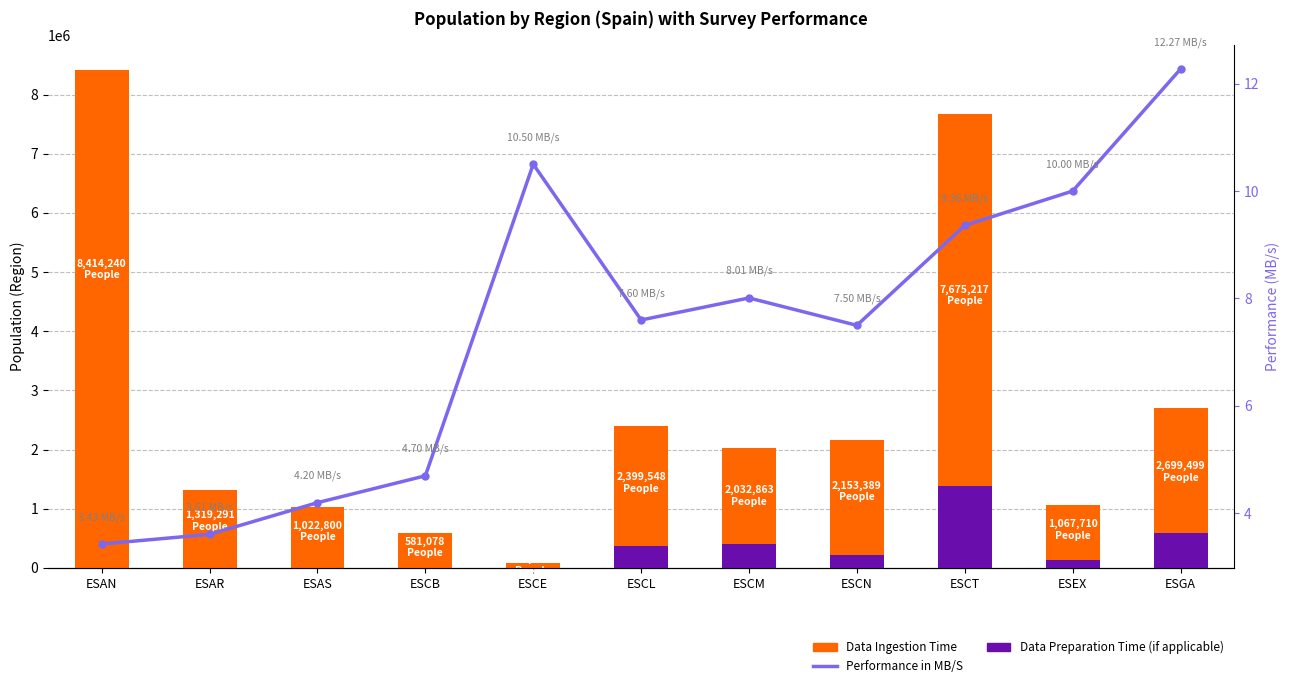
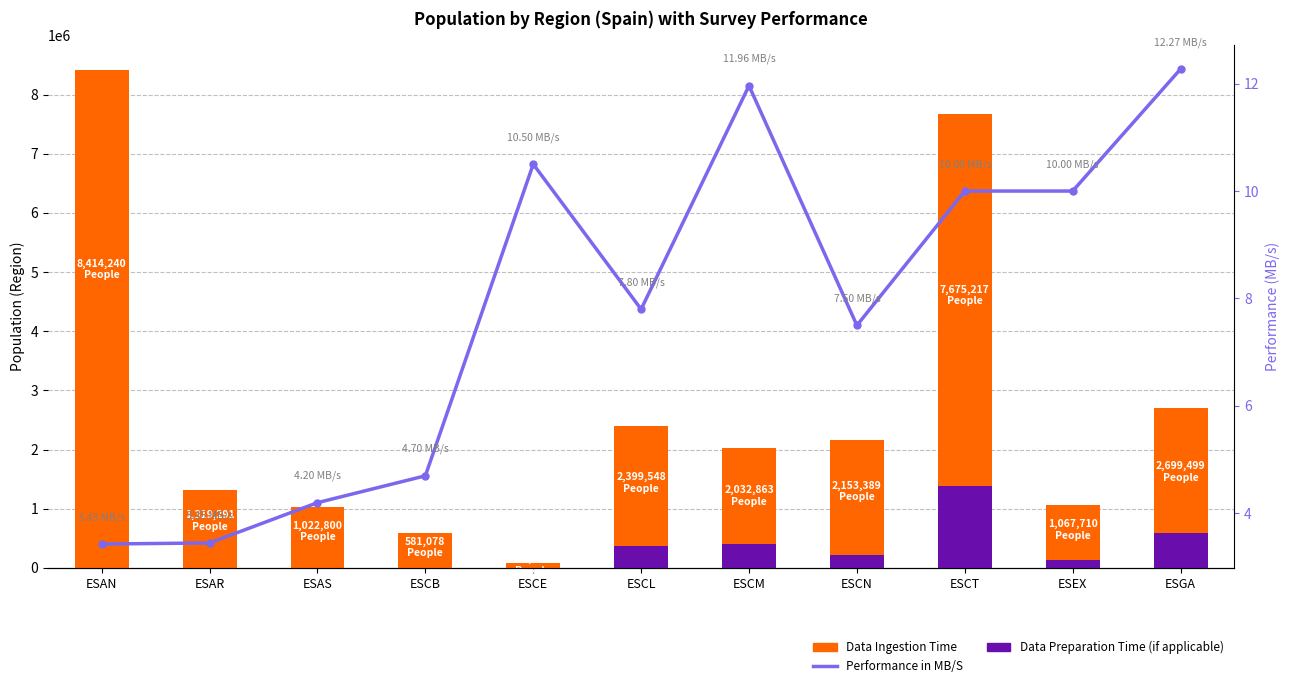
  {
    "Data Ingestion Time": {
      "ESAN": "8,414,240",
      "ESAR": "1,319,291",
      "ESAS": "1,022,800",
      "ESCB": "581,078"
    },
    "Performance in MB/S": {
      "ESAN": "3.43",
-     "ESAR": "3.61",
+     "ESAR": "3.45",
      "ESAS": "4.20",
      "ESCB": "4.70",
      "ESCE": "10.50",
-     "ESCL": "7.60",
-     "ESCM": "8.01",
+     "ESCL": "7.80",
+     "ESCM": "11.96",
      "ESCN": "7.50",
-     "ESCT": "9.36",
+     "ESCT": "10.00",
      "ESEX": "10.00",
      "ESGA": "12.27"
    }
  }
